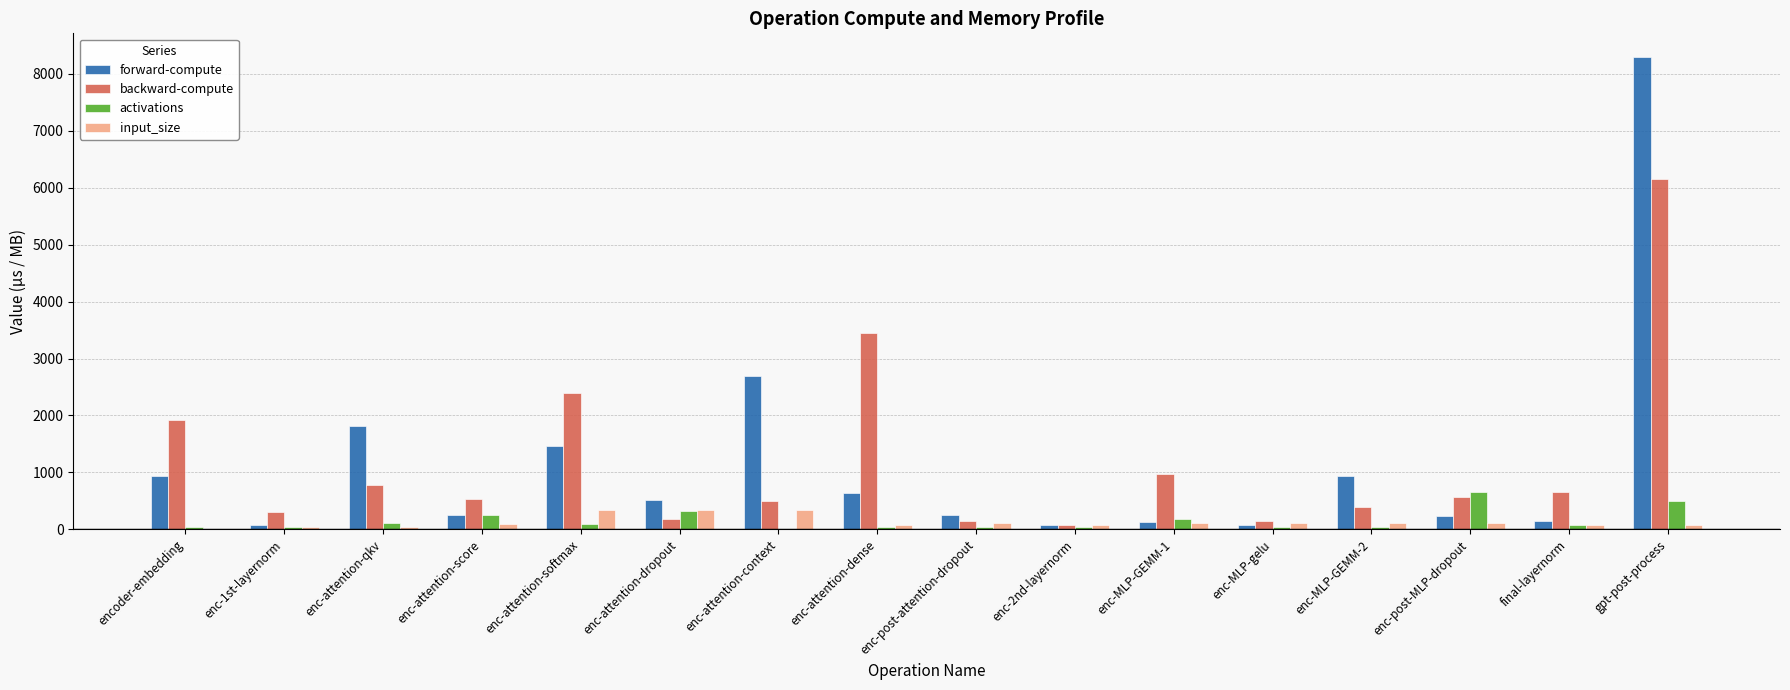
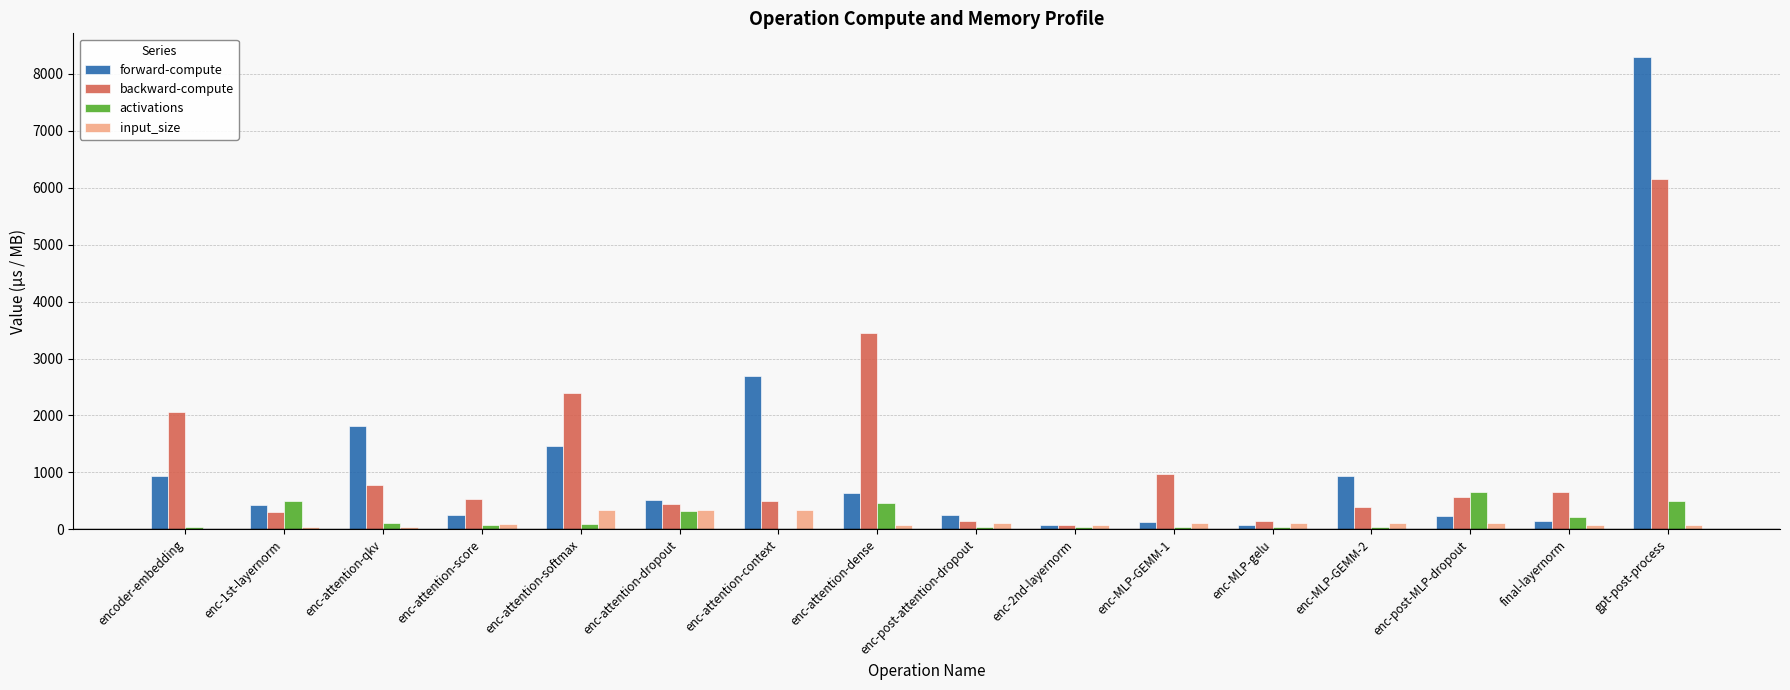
  {
    "forward-compute": {
      "encoder-embedding": 900,
-     "enc-1st-layernorm": 100,
+     "enc-1st-layernorm": 400,
      "enc-attention-qkv": 1800,
      "enc-attention-score": 300,
      "enc-attention-softmax": 1500,
      "enc-attention-dropout": 500,
      "enc-attention-context": 2700,
      "enc-attention-dense": 600,
      "enc-post-attention-dropout": 200,
      "enc-2nd-layernorm": 100,
      "enc-MLP-GEMM-1": 100,
      "enc-MLP-gelu": 100,
      "enc-MLP-GEMM-2": 900,
      "enc-post-MLP-dropout": 200,
      "final-layernorm": 100,
      "gpt-post-process": 8300
    },
    "backward-compute": {
-     "encoder-embedding": 1900,
+     "encoder-embedding": 2100,
      "enc-1st-layernorm": 300,
      "enc-attention-qkv": 800,
      "enc-attention-score": 500,
      "enc-attention-softmax": 2400,
-     "enc-attention-dropout": 200,
+     "enc-attention-dropout": 400,
      "enc-attention-context": 500,
      "enc-attention-dense": 3400,
      "enc-post-attention-dropout": 100,
      "enc-2nd-layernorm": 100,
      "enc-MLP-GEMM-1": 1000,
      "enc-MLP-gelu": 200,
      "enc-MLP-GEMM-2": 400,
      "enc-post-MLP-dropout": 600,
      "final-layernorm": 700,
      "gpt-post-process": 6200
    },
    "activations": {
      "encoder-embedding": 100,
-     "enc-1st-layernorm": 0,
+     "enc-1st-layernorm": 500,
      "enc-attention-qkv": 100,
-     "enc-attention-score": 300,
+     "enc-attention-score": 100,
      "enc-attention-softmax": 100,
      "enc-attention-dropout": 300,
-     "enc-attention-dense": 0,
+     "enc-attention-dense": 500,
      "enc-post-attention-dropout": 100,
-     "enc-MLP-GEMM-1": 200,
+     "enc-MLP-GEMM-1": 0,
      "enc-post-MLP-dropout": 700,
-     "final-layernorm": 100,
+     "final-layernorm": 200,
      "gpt-post-process": 500
    },
    "input_size": {
      "enc-attention-qkv": 100,
      "enc-attention-score": 100,
      "enc-attention-softmax": 300,
      "enc-attention-dropout": 300,
      "enc-attention-context": 300,
      "enc-attention-dense": 100,
      "enc-post-attention-dropout": 100,
      "enc-2nd-layernorm": 100,
      "enc-MLP-GEMM-1": 100,
      "enc-MLP-gelu": 100,
      "enc-MLP-GEMM-2": 100,
      "enc-post-MLP-dropout": 100,
      "final-layernorm": 100,
      "gpt-post-process": 100
    }
  }
